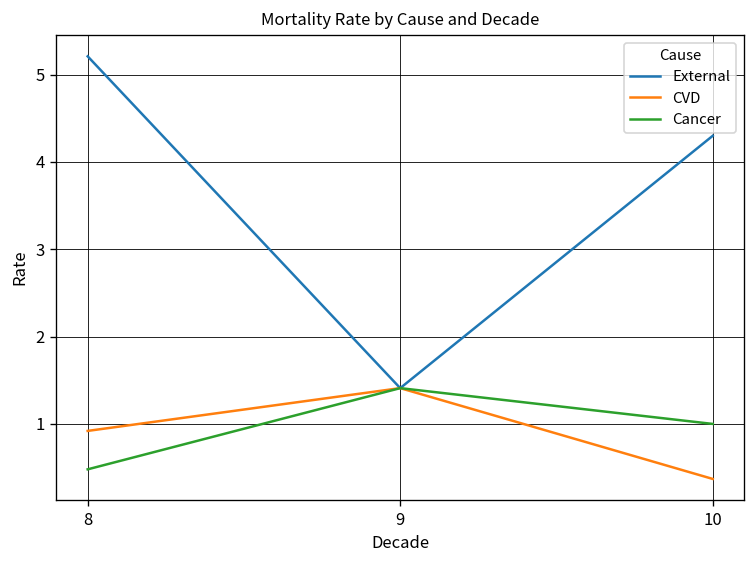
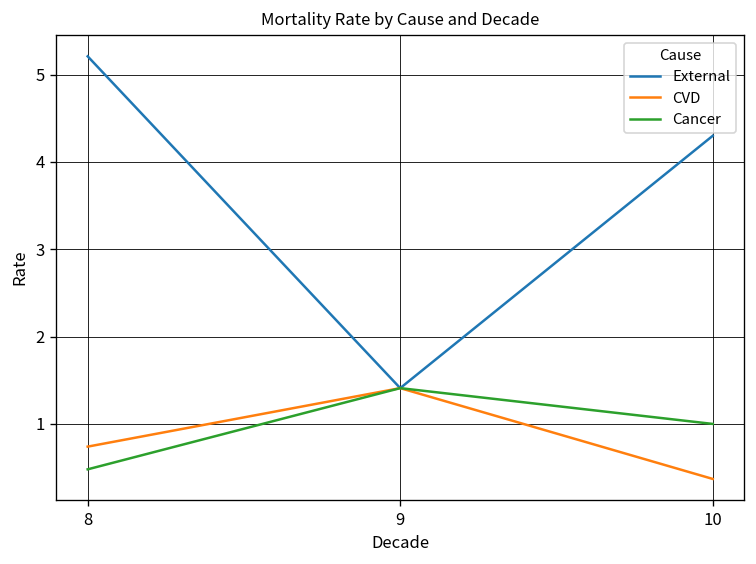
  {
    "External": {
      "8": 5.2,
      "10": 4.3
    },
    "CVD": {
-     "8": 0.9,
+     "8": 0.7,
      "10": 0.4
    },
    "Cancer": {
      "8": 0.5,
      "10": 1.0
    }
  }
